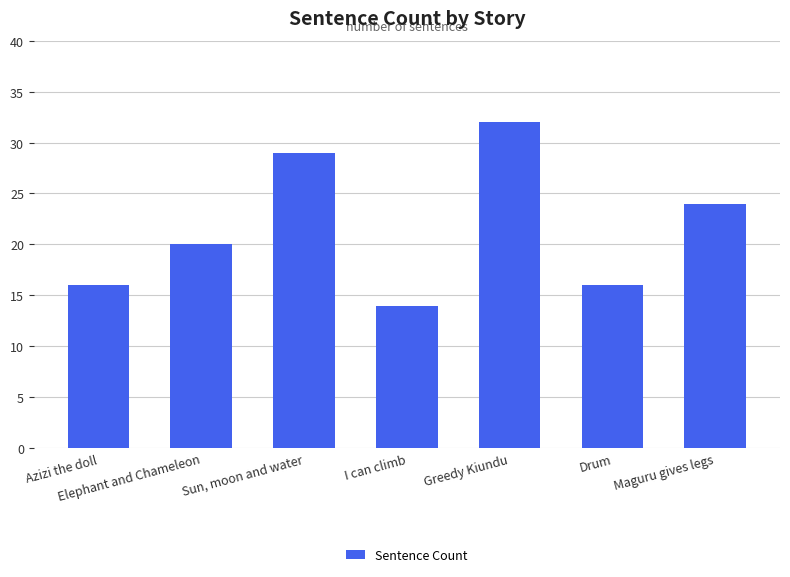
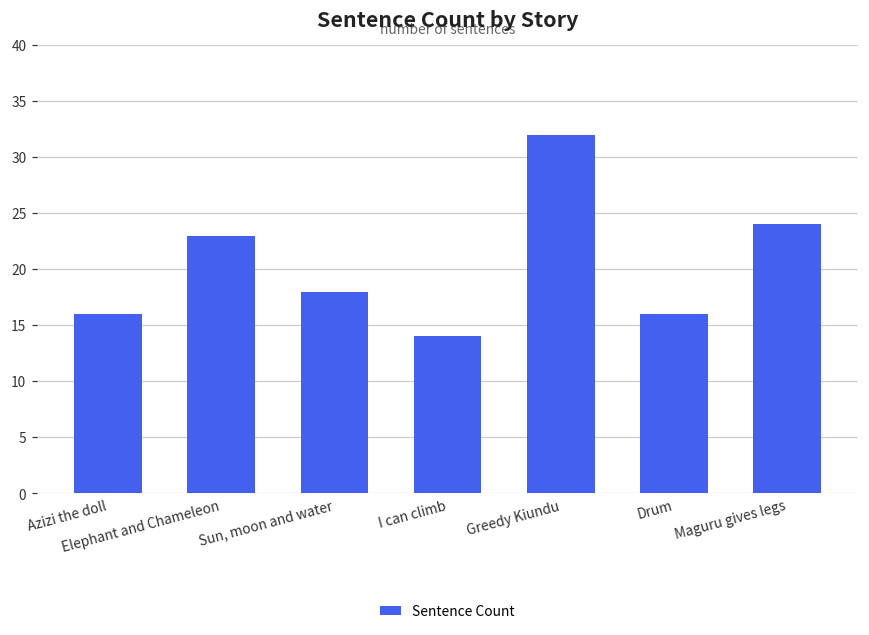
  {
    "Azizi the doll": 16,
-   "Elephant and Chameleon": 20,
-   "Sun, moon and water": 29,
+   "Elephant and Chameleon": 23,
+   "Sun, moon and water": 18,
    "I can climb": 14,
    "Greedy Kiundu": 32,
    "Drum": 16,
    "Maguru gives legs": 24
  }
